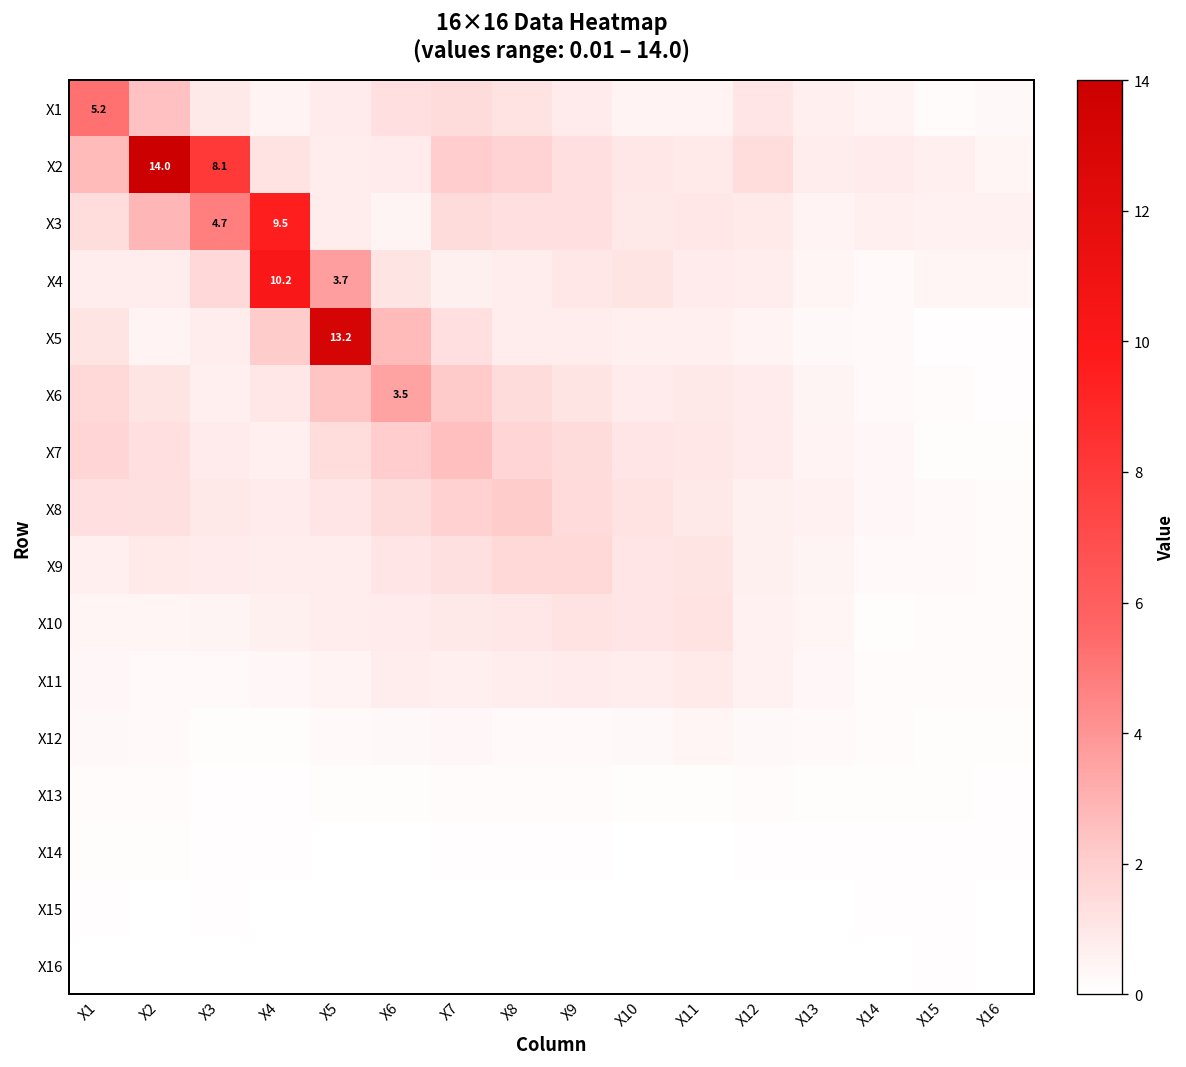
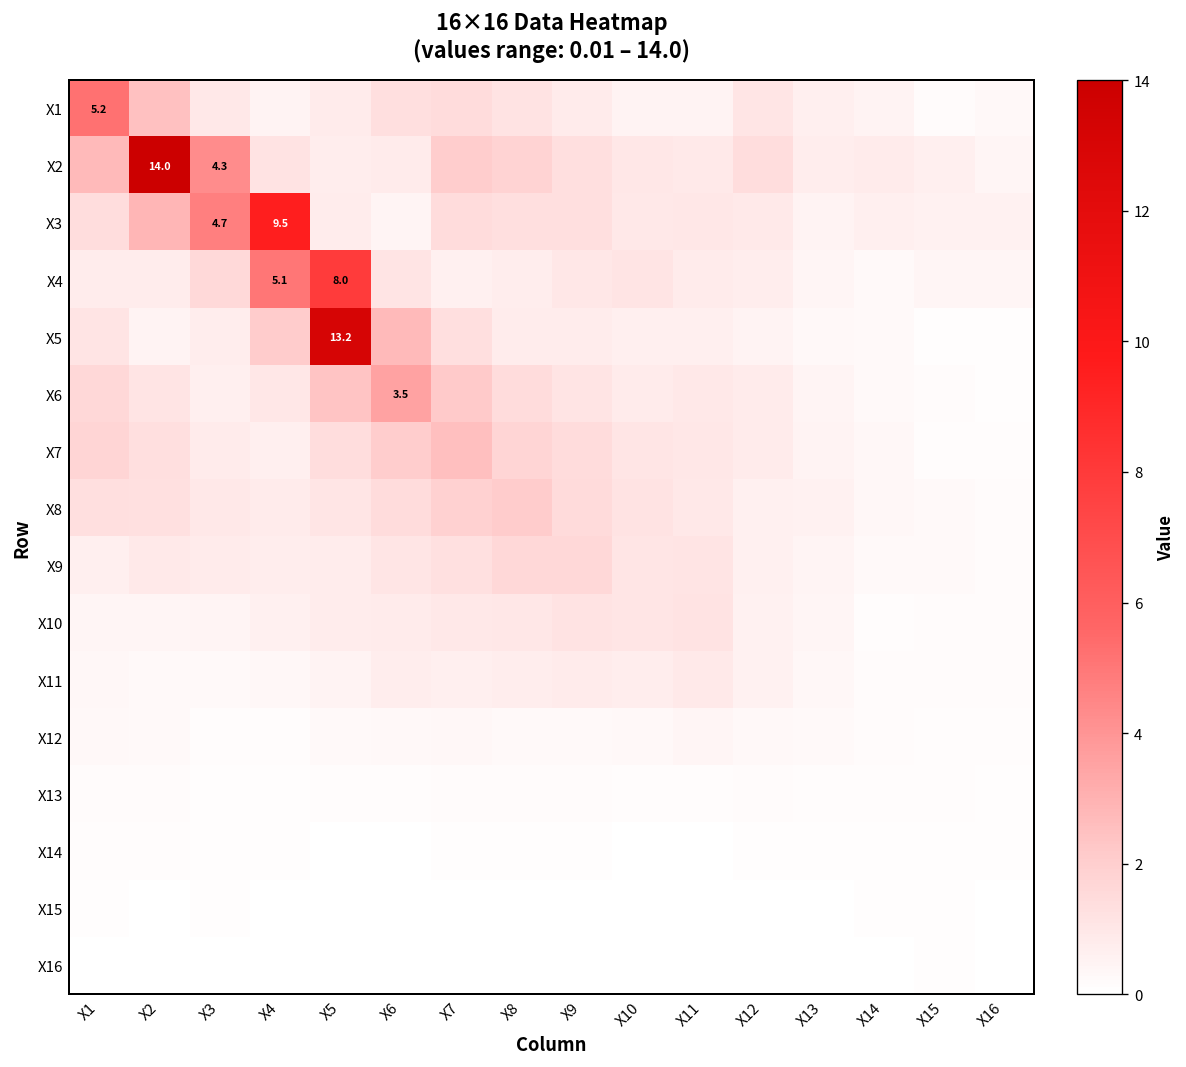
  {
    "X1": {
      "X1": 5.2
    },
    "X2": {
      "X2": 14.0,
-     "X3": 8.1
+     "X3": 4.3
    },
    "X3": {
      "X3": 4.7,
      "X4": 9.5
    },
    "X4": {
-     "X4": 10.2,
-     "X5": 3.7
+     "X4": 5.1,
+     "X5": 8.0
    },
    "X5": {
      "X5": 13.2
    },
    "X6": {
      "X6": 3.5
    }
  }
